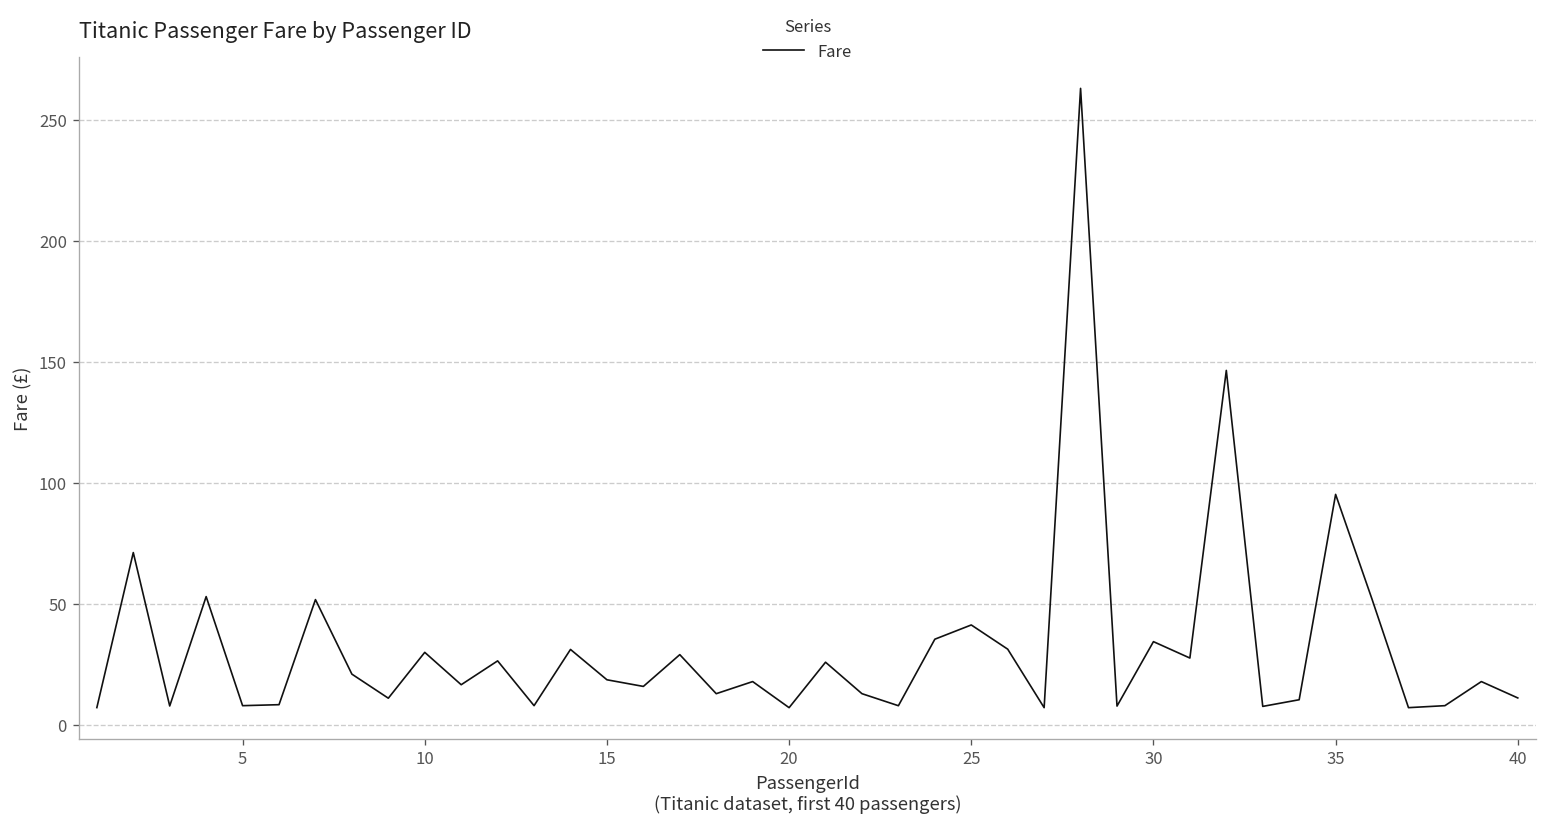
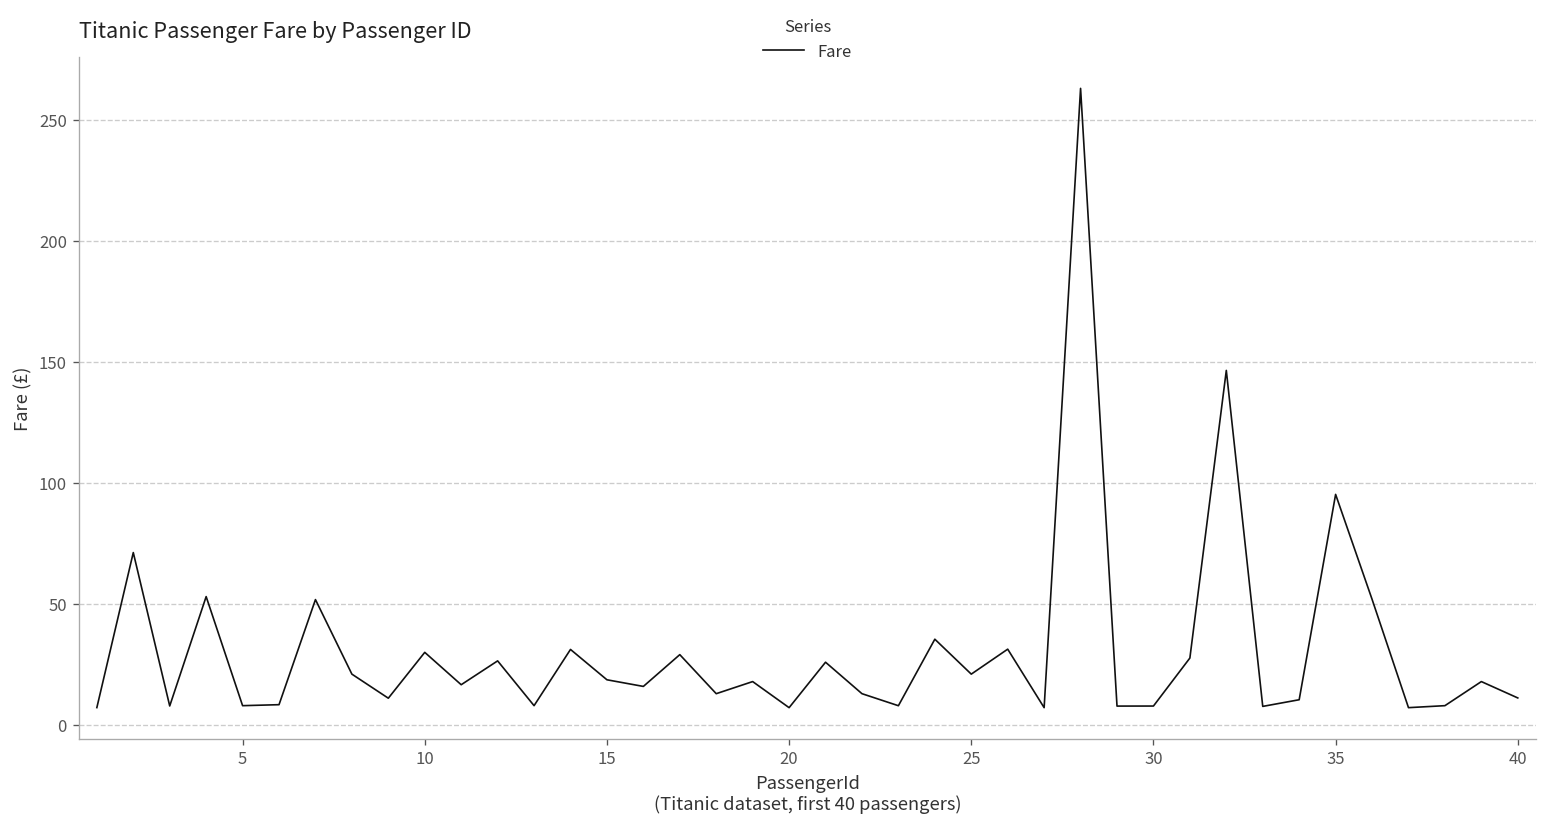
  {
    "5": 8,
    "10": 30,
    "15": 19,
    "20": 7,
-   "25": 41,
-   "30": 34,
+   "25": 21,
+   "30": 8,
    "35": 95,
    "40": 11
  }
